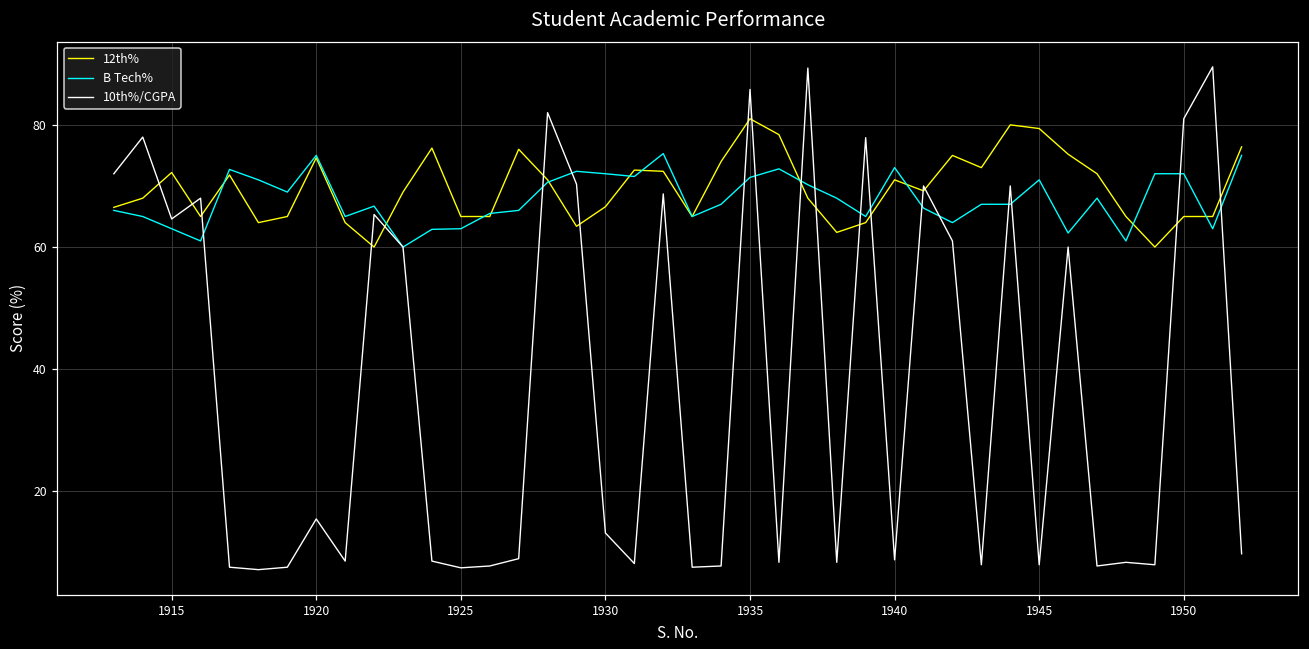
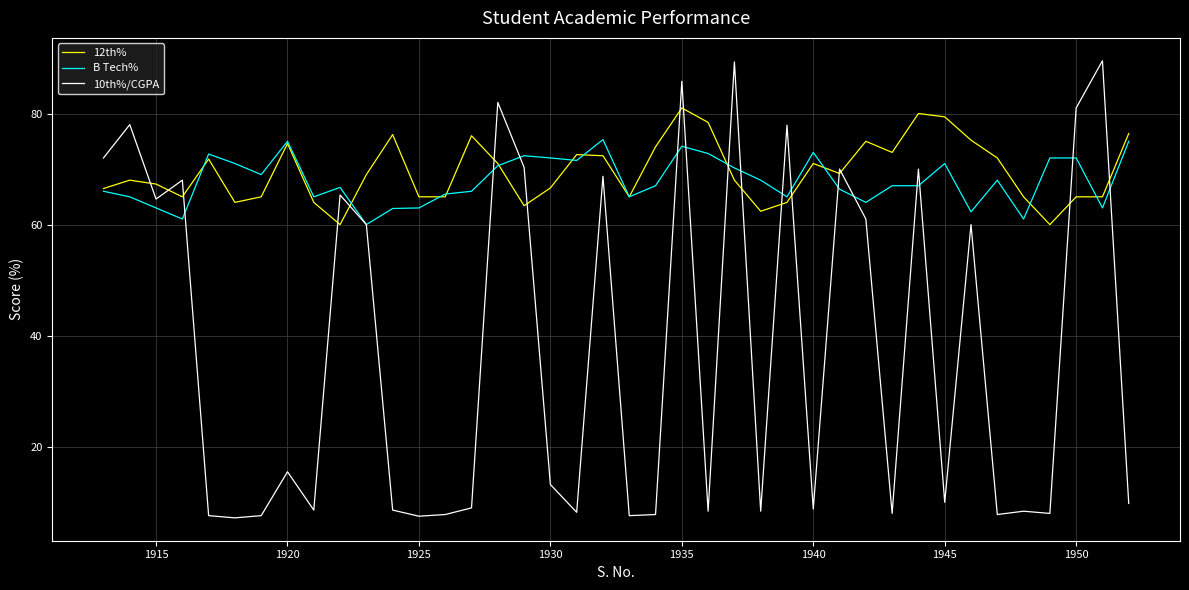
  {
    "12th%": {
-     "1915": 72,
+     "1915": 67,
      "1925": 65,
      "1930": 67,
      "1935": 81,
      "1940": 71,
      "1945": 79,
      "1950": 65
    },
    "B Tech%": {
      "1915": 63,
      "1925": 63,
      "1930": 72,
-     "1935": 71,
+     "1935": 74,
      "1940": 73,
      "1945": 71,
      "1950": 72
    },
    "10th%/CGPA": {
      "1915": 65,
      "1920": 16,
      "1925": 8,
      "1930": 13,
      "1935": 86,
      "1940": 9,
-     "1945": 8,
+     "1945": 10,
      "1950": 81
    }
  }
